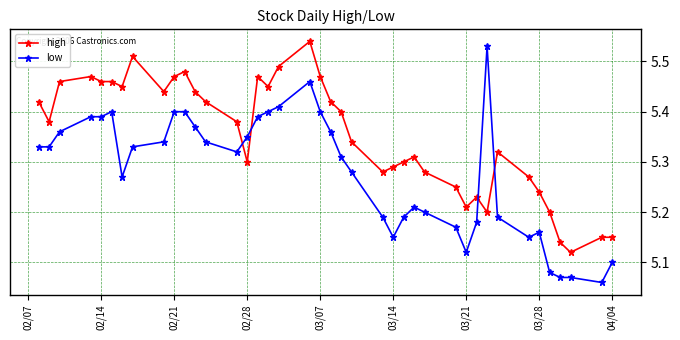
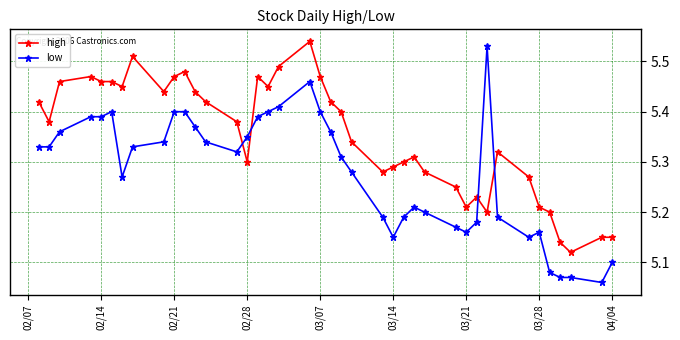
  {
    "high": {
      "02/14": 5.46,
      "02/21": 5.47,
      "02/28": 5.30,
      "03/07": 5.47,
      "03/14": 5.29,
      "03/21": 5.21,
-     "03/28": 5.24,
+     "03/28": 5.21,
      "04/04": 5.15
    },
    "low": {
      "02/14": 5.39,
      "02/21": 5.40,
      "02/28": 5.35,
      "03/07": 5.40,
      "03/14": 5.15,
-     "03/21": 5.12,
+     "03/21": 5.16,
      "03/28": 5.16,
      "04/04": 5.10
    }
  }
